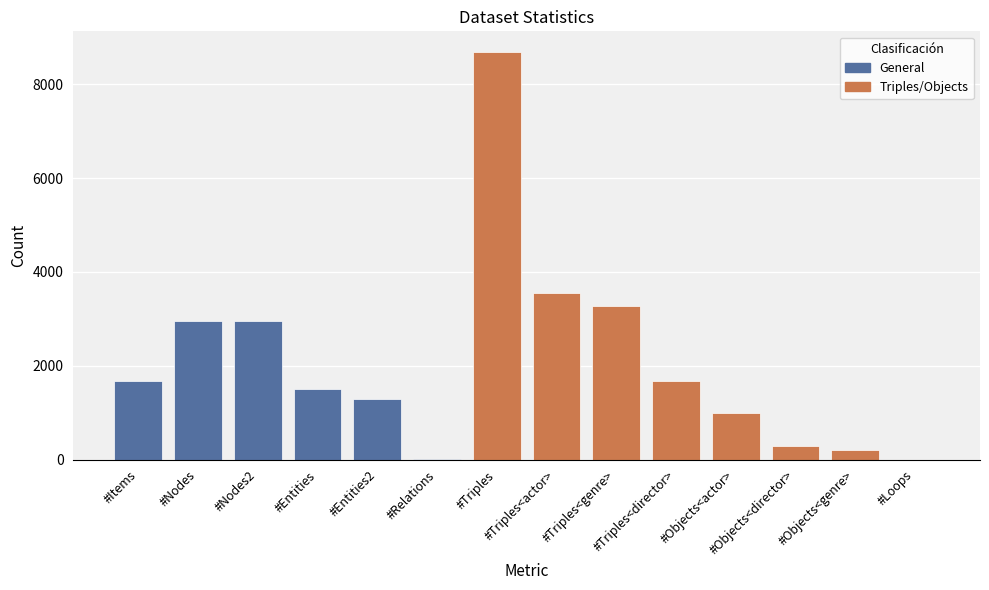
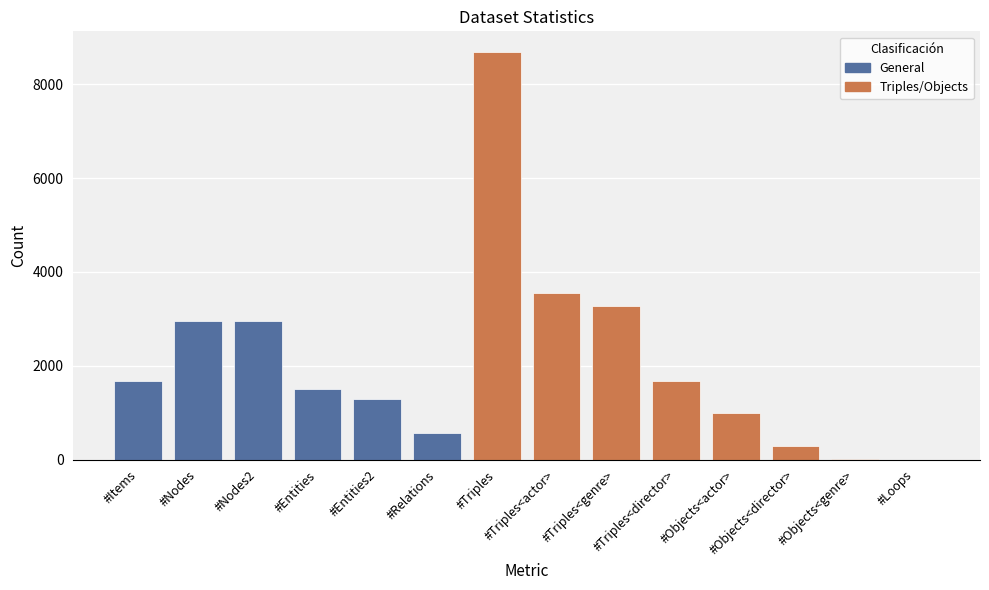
  {
    "#Items": 1700,
    "#Nodes": 3000,
    "#Nodes2": 3000,
    "#Entities": 1500,
    "#Entities2": 1300,
-   "#Relations": 0,
+   "#Relations": 600,
    "#Triples": 8700,
    "#Triples<actor>": 3500,
    "#Triples<genre>": 3300,
    "#Triples<director>": 1700,
    "#Objects<actor>": 1000,
    "#Objects<director>": 300,
-   "#Objects<genre>": 200,
+   "#Objects<genre>": 0,
    "#Loops": 0
  }
